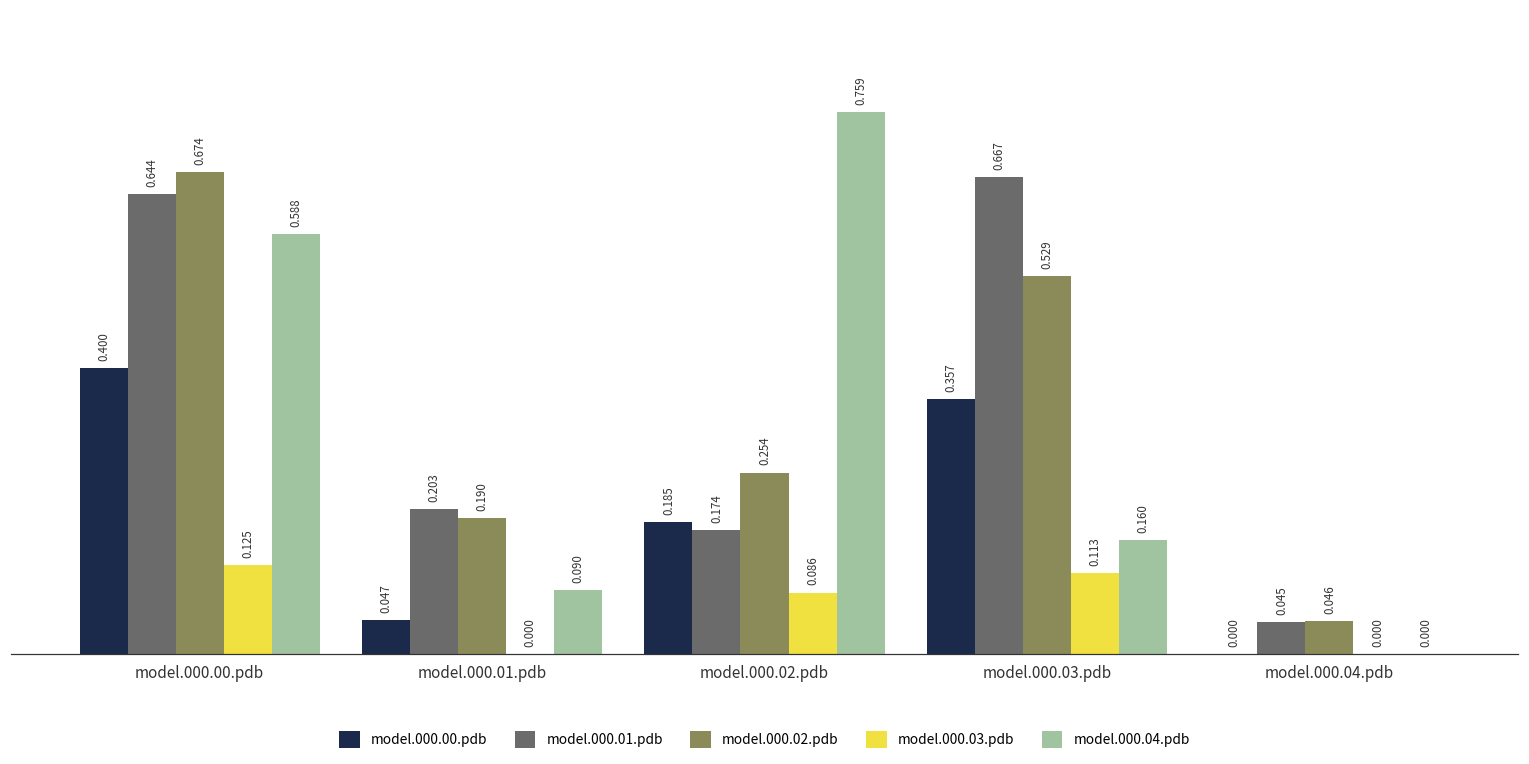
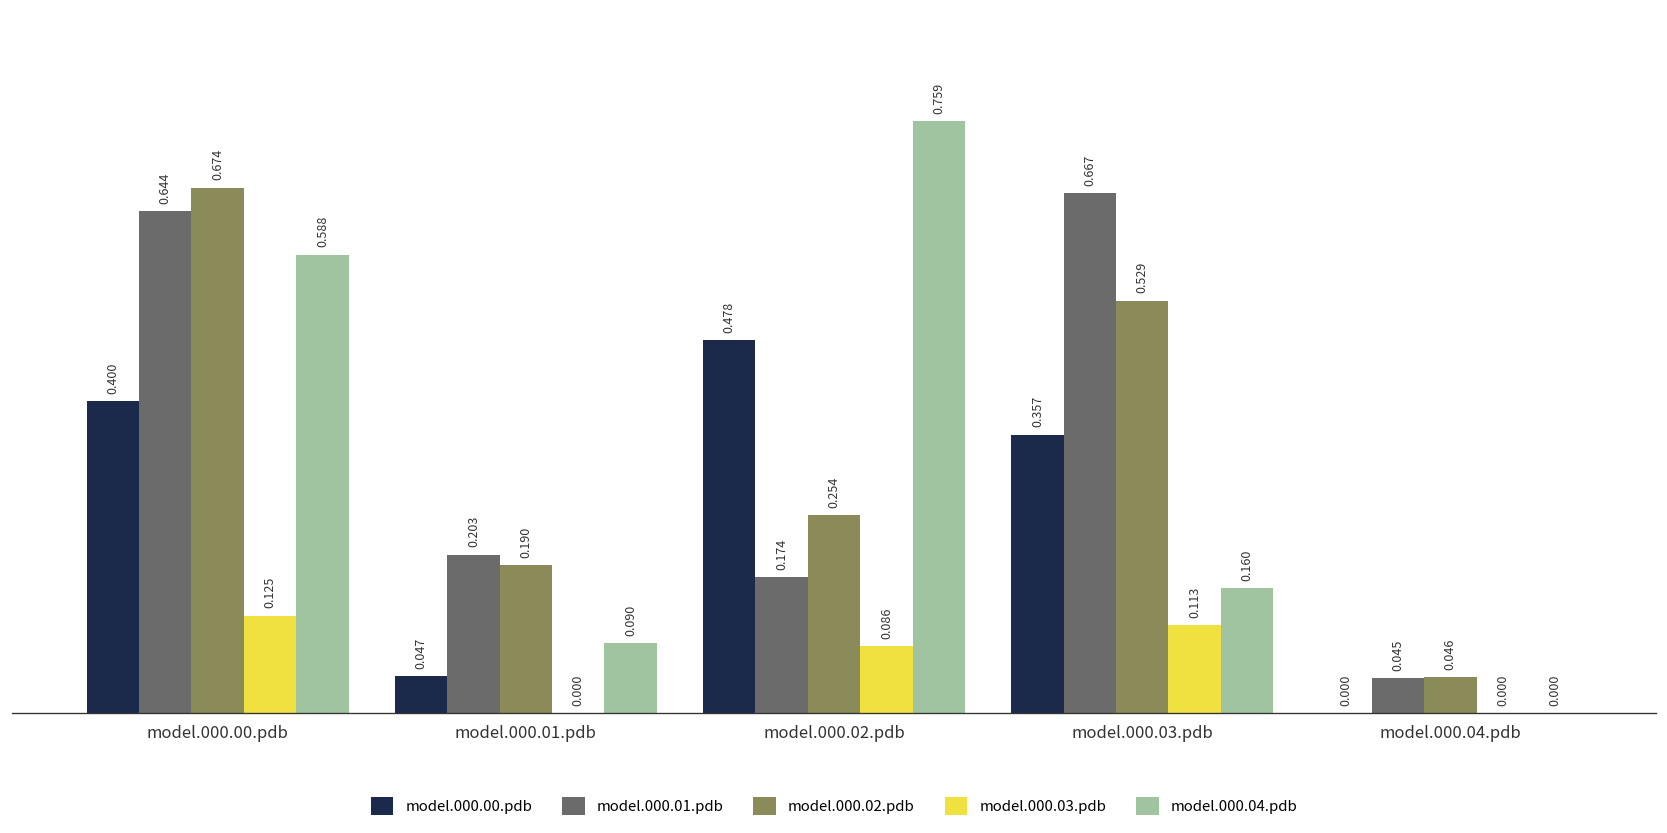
  {
    "model.000.00.pdb": {
      "model.000.00.pdb": 0.400,
      "model.000.01.pdb": 0.047,
-     "model.000.02.pdb": 0.185,
+     "model.000.02.pdb": 0.478,
      "model.000.03.pdb": 0.357,
      "model.000.04.pdb": 0.000
    },
    "model.000.03.pdb": {
      "model.000.00.pdb": 0.125,
      "model.000.01.pdb": 0.000,
      "model.000.02.pdb": 0.086,
      "model.000.03.pdb": 0.113,
      "model.000.04.pdb": 0.000
    },
    "model.000.04.pdb": {
      "model.000.00.pdb": 0.588,
      "model.000.01.pdb": 0.090,
      "model.000.02.pdb": 0.759,
      "model.000.03.pdb": 0.160,
      "model.000.04.pdb": 0.000
    }
  }
